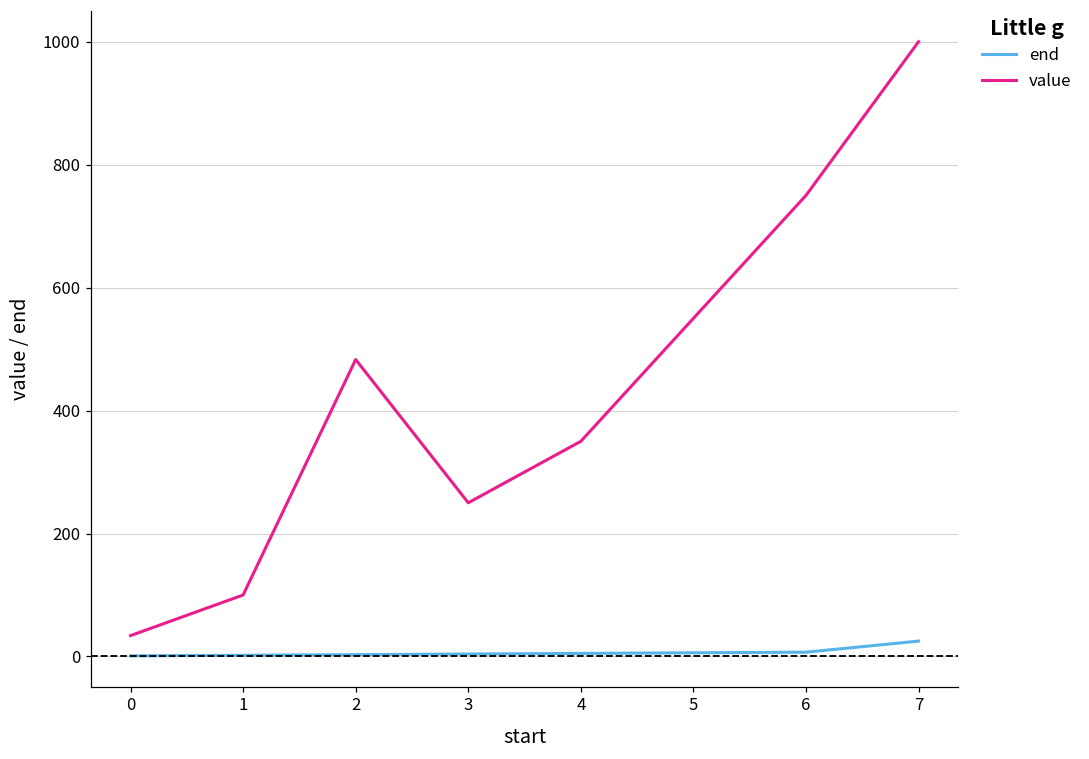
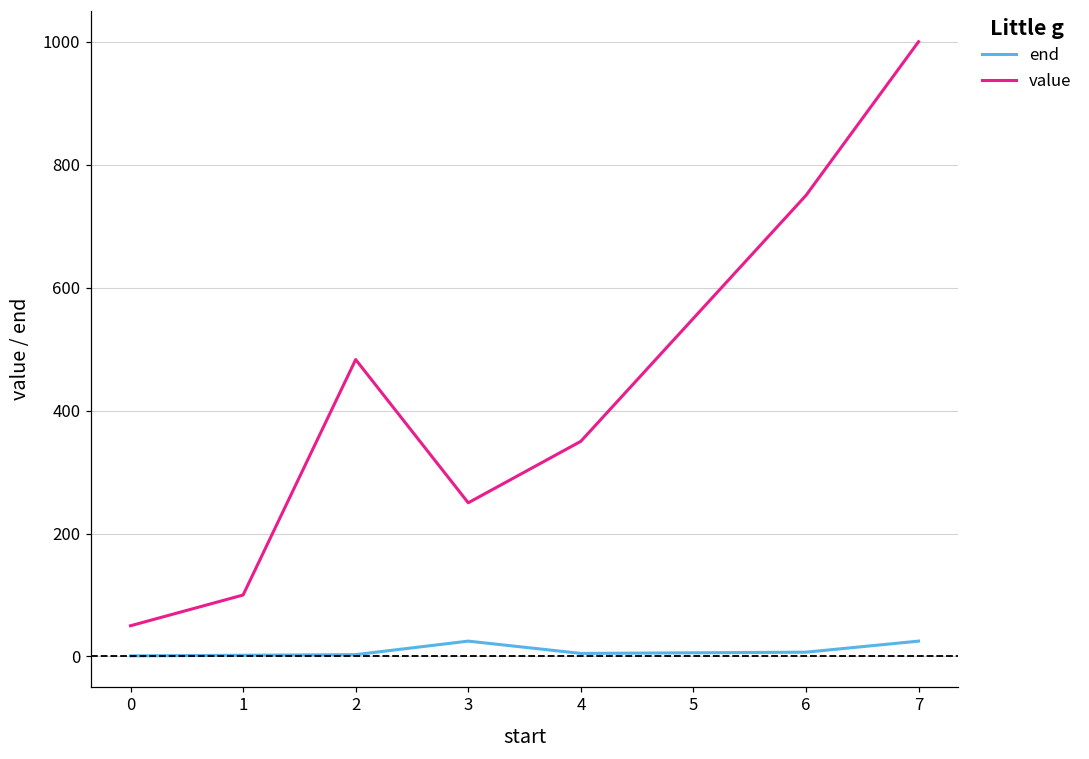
  {
    "end": {
      "0": 0,
      "1": 0,
      "2": 0,
-     "3": 0,
+     "3": 30,
      "4": 10,
      "5": 10,
      "6": 10,
      "7": 30
    },
    "value": {
-     "0": 30,
+     "0": 50,
      "1": 100,
      "2": 480,
      "3": 250,
      "4": 350,
      "5": 550,
      "6": 750,
      "7": 1000
    }
  }
